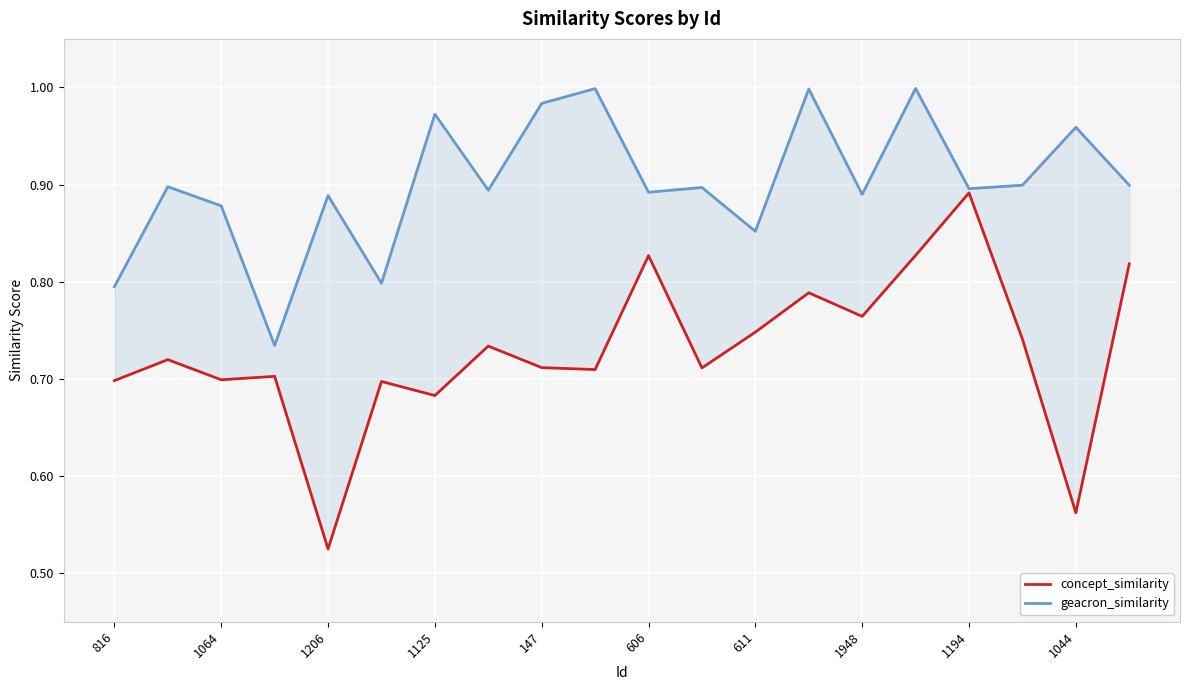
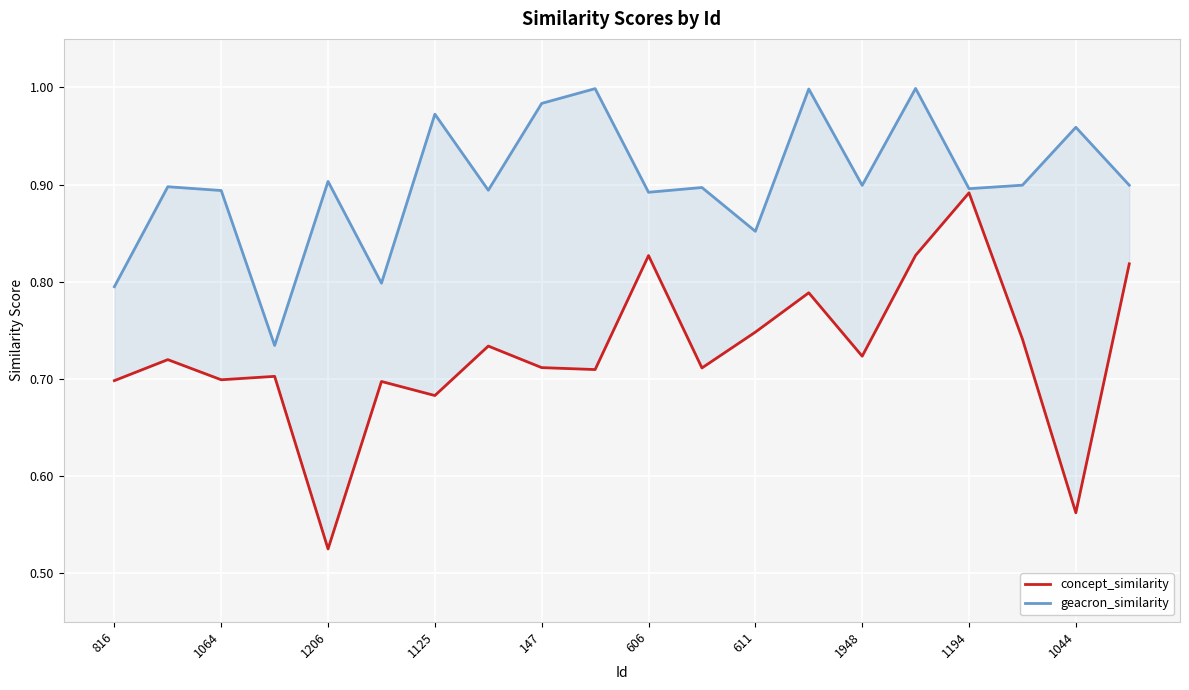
  {
    "concept_similarity": {
      "816": 0.70,
      "1064": 0.70,
      "1206": 0.52,
      "1125": 0.68,
      "147": 0.71,
      "606": 0.83,
      "611": 0.75,
-     "1948": 0.76,
+     "1948": 0.72,
      "1194": 0.89,
      "1044": 0.56
    },
    "geacron_similarity": {
      "816": 0.79,
-     "1064": 0.88,
-     "1206": 0.89,
+     "1064": 0.89,
+     "1206": 0.90,
      "1125": 0.97,
      "147": 0.98,
      "606": 0.89,
      "611": 0.85,
-     "1948": 0.89,
+     "1948": 0.90,
      "1194": 0.90,
      "1044": 0.96
    }
  }
